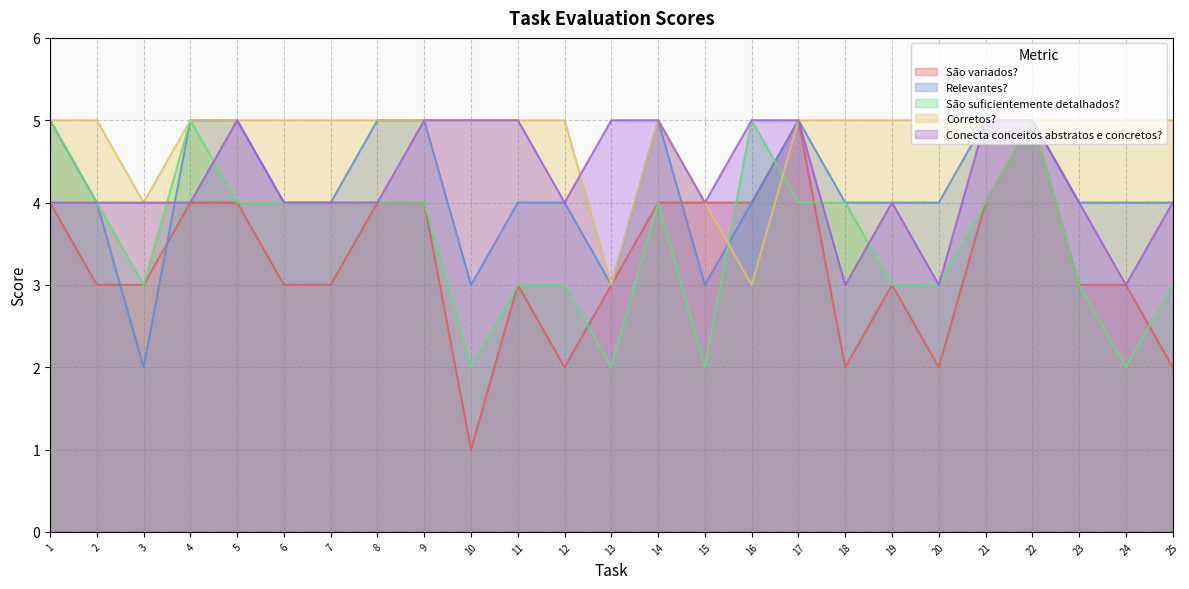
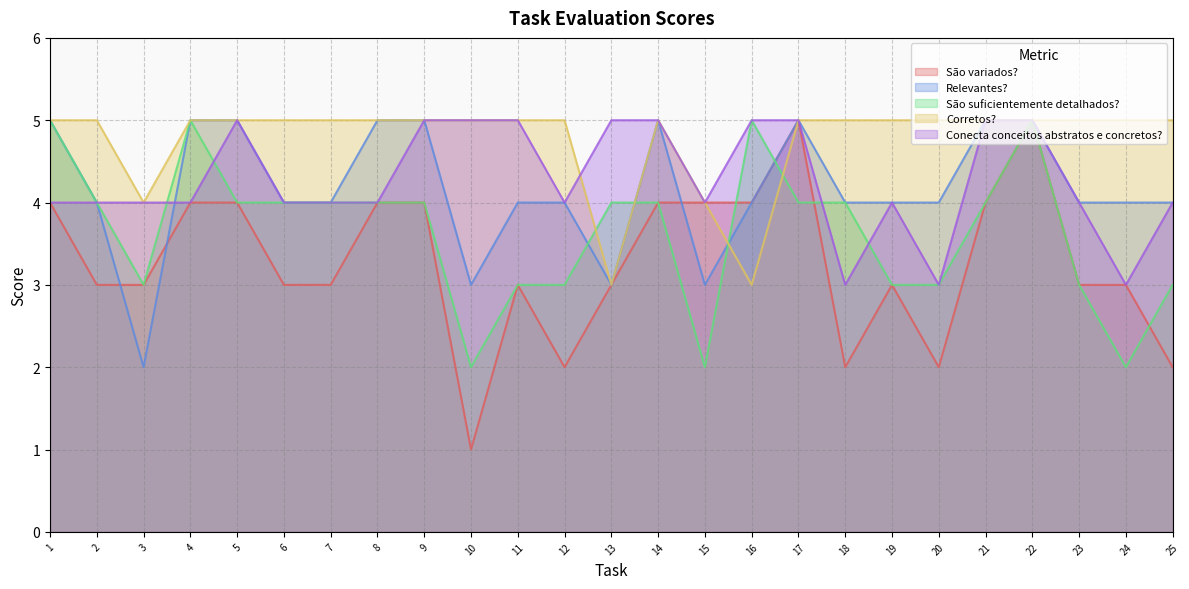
  {
    "São suficientemente detalhados?": {
      "10": 2,
      "12": 3,
-     "13": 2,
+     "13": 4,
      "15": 2,
      "17": 4,
      "24": 2,
      "25": 3
    }
  }
